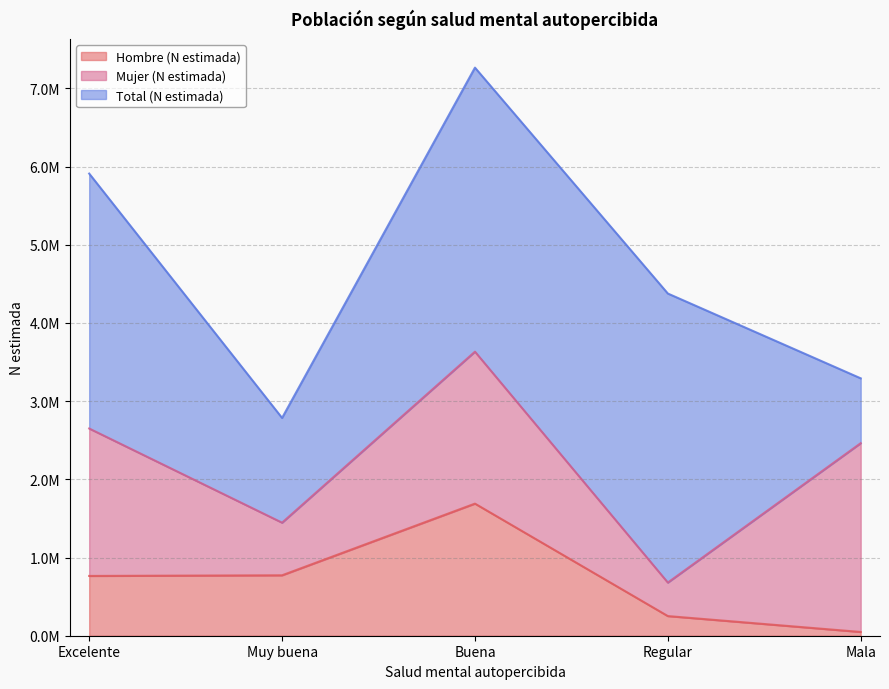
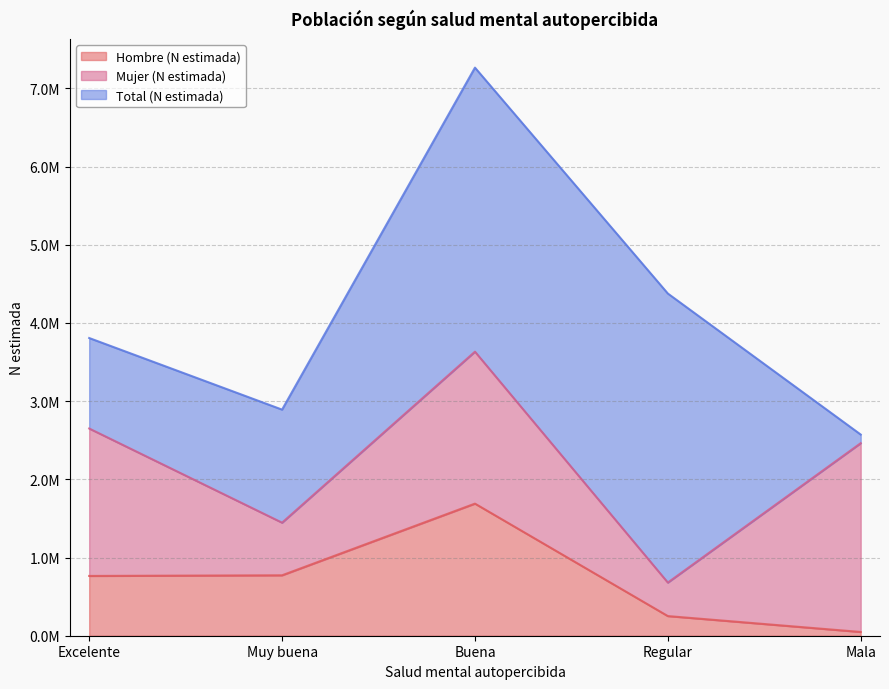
  {
    "Total (N estimada)": {
-     "Excelente": 3300000,
-     "Muy buena": 1300000,
+     "Excelente": 1200000,
+     "Muy buena": 1400000,
      "Buena": 3600000,
      "Regular": 3700000,
-     "Mala": 800000
+     "Mala": 100000
    }
  }
